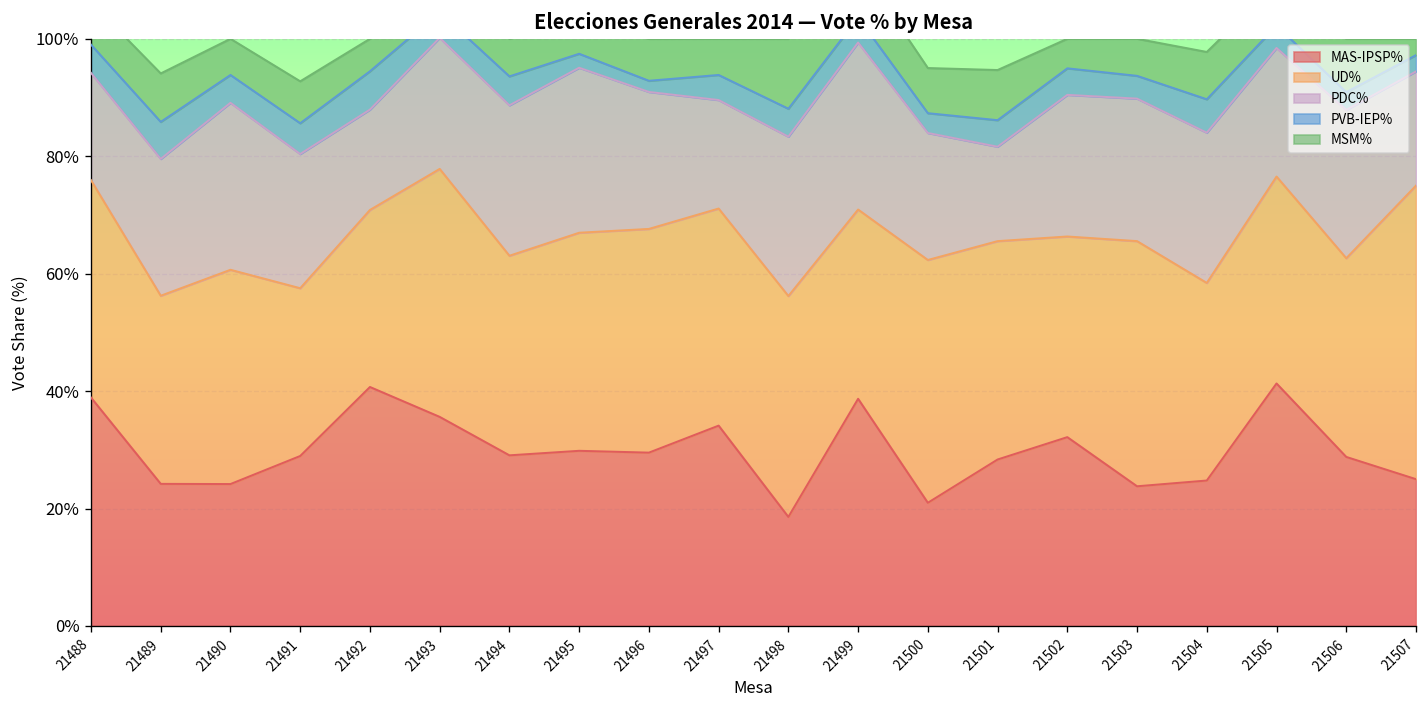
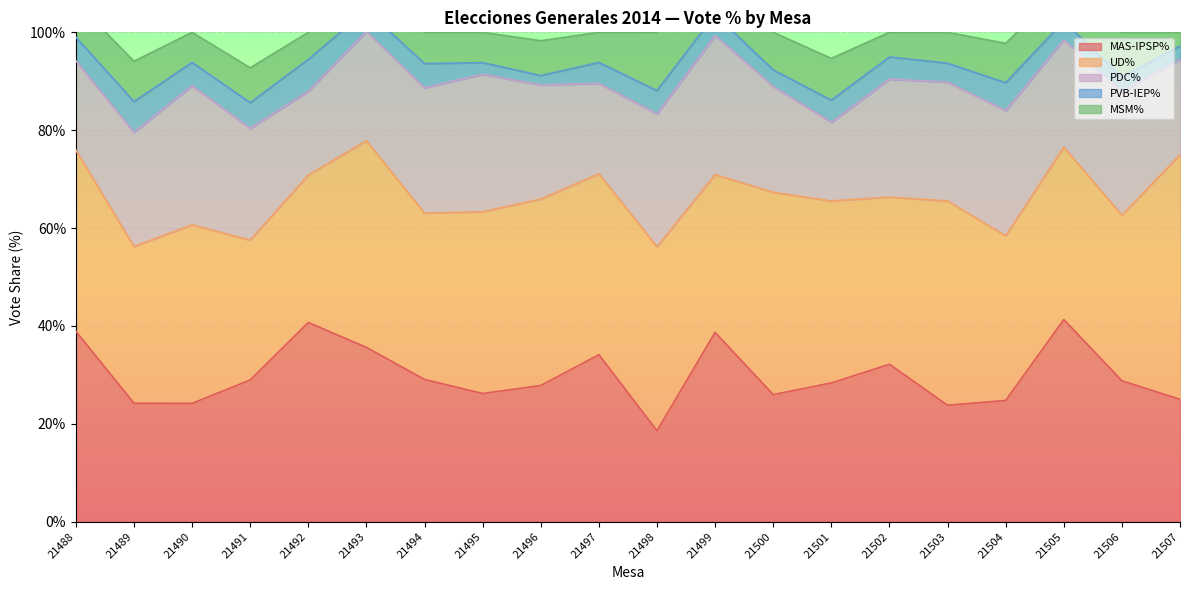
  {
    "MAS-IPSP%": {
      "21488": "39%",
      "21489": "24%",
      "21490": "24%",
      "21491": "29%",
      "21492": "41%",
      "21493": "36%",
      "21494": "29%",
-     "21495": "30%",
-     "21496": "30%",
+     "21495": "26%",
+     "21496": "28%",
      "21497": "34%",
      "21498": "19%",
      "21499": "39%",
-     "21500": "21%",
+     "21500": "26%",
      "21501": "28%",
      "21502": "32%",
      "21503": "24%",
      "21504": "25%",
      "21505": "41%",
      "21506": "29%",
      "21507": "25%"
    },
    "UD%": {
      "21488": "37%",
      "21489": "32%",
      "21490": "36%",
      "21491": "29%",
      "21492": "30%",
      "21493": "42%",
      "21494": "34%",
      "21495": "37%",
      "21496": "38%",
      "21497": "37%",
      "21498": "38%",
      "21499": "32%",
      "21500": "41%",
      "21501": "37%",
      "21502": "34%",
      "21503": "42%",
      "21504": "34%",
      "21505": "35%",
      "21506": "34%",
      "21507": "50%"
    },
    "PDC%": {
      "21488": "18%",
      "21489": "23%",
      "21490": "28%",
      "21491": "23%",
      "21492": "17%",
      "21493": "22%",
      "21494": "26%",
      "21495": "28%",
      "21496": "23%",
      "21497": "18%",
      "21498": "27%",
      "21499": "28%",
      "21500": "22%",
      "21501": "16%",
      "21502": "24%",
      "21503": "24%",
      "21504": "26%",
      "21505": "22%",
      "21507": "19%"
    },
    "PVB-IEP%": {
      "21488": "5%",
      "21489": "6%",
      "21490": "5%",
      "21491": "5%",
      "21492": "7%",
      "21494": "5%",
      "21495": "2%",
      "21496": "2%",
      "21497": "4%",
      "21498": "5%",
      "21500": "3%",
      "21501": "5%",
      "21502": "5%",
      "21503": "4%",
      "21504": "6%",
      "21507": "3%"
    },
    "MSM%": {
      "21489": "8%",
      "21490": "6%",
      "21491": "7%",
      "21492": "6%",
      "21494": "6%",
      "21496": "7%",
      "21497": "6%",
      "21498": "12%",
      "21500": "8%",
      "21501": "9%",
      "21502": "5%",
      "21503": "6%",
      "21504": "8%",
      "21506": "9%",
      "21507": "3%"
    }
  }
